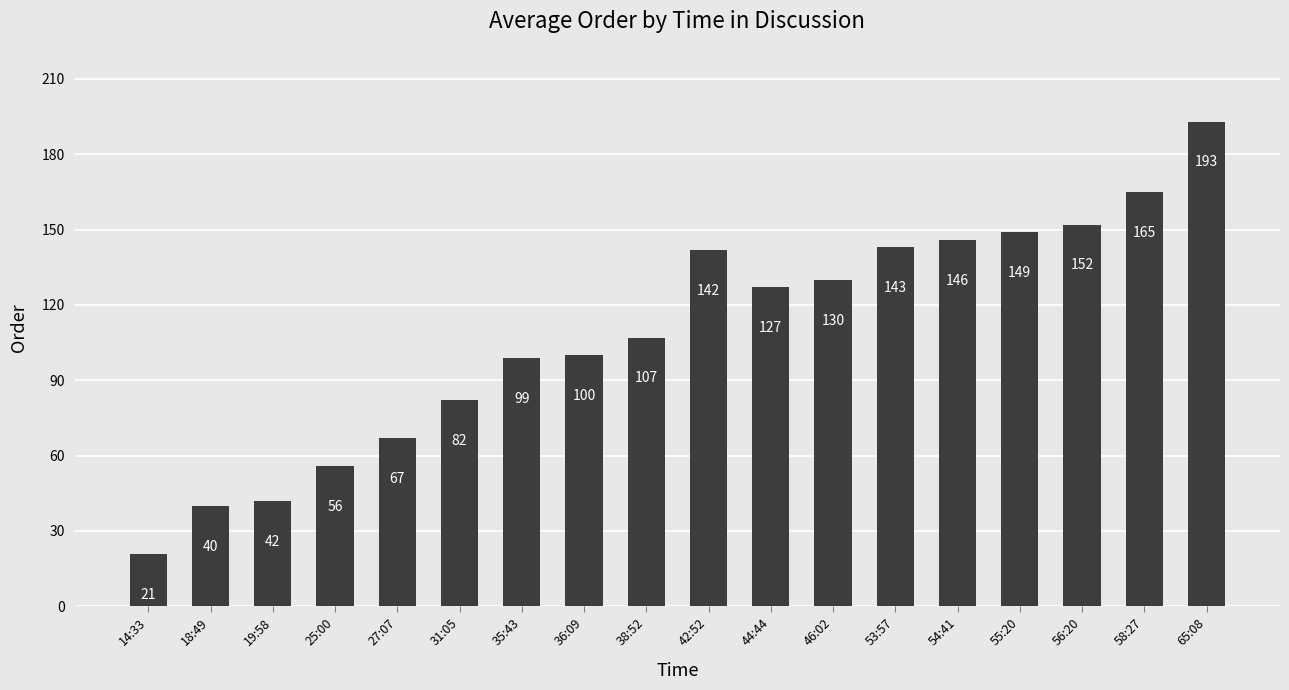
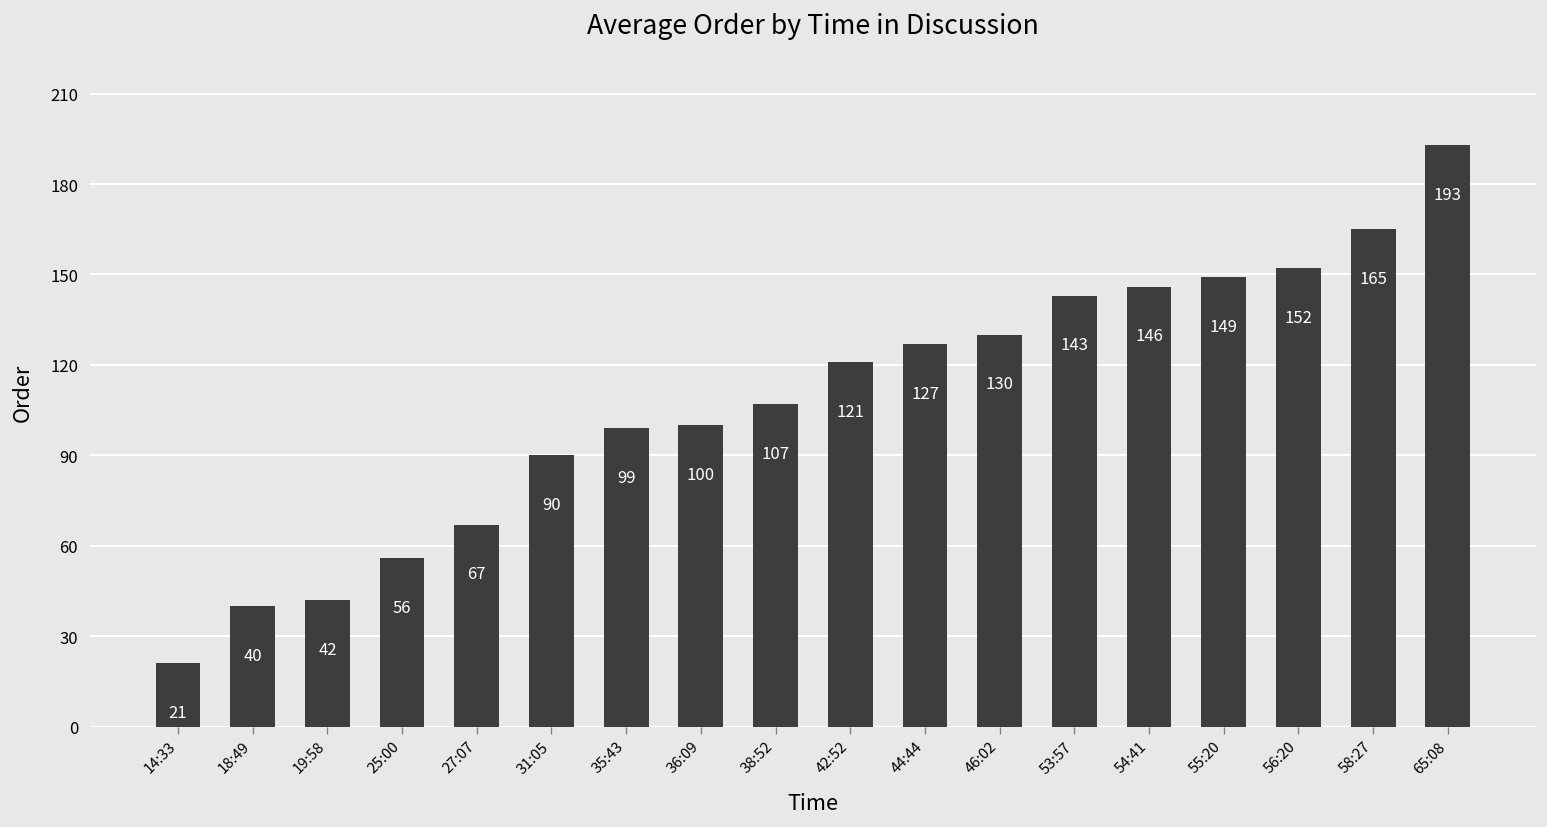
  {
    "14:33": 21,
    "18:49": 40,
    "19:58": 42,
    "25:00": 56,
    "27:07": 67,
-   "31:05": 82,
+   "31:05": 90,
    "35:43": 99,
    "36:09": 100,
    "38:52": 107,
-   "42:52": 142,
+   "42:52": 121,
    "44:44": 127,
    "46:02": 130,
    "53:57": 143,
    "54:41": 146,
    "55:20": 149,
    "56:20": 152,
    "58:27": 165,
    "65:08": 193
  }
